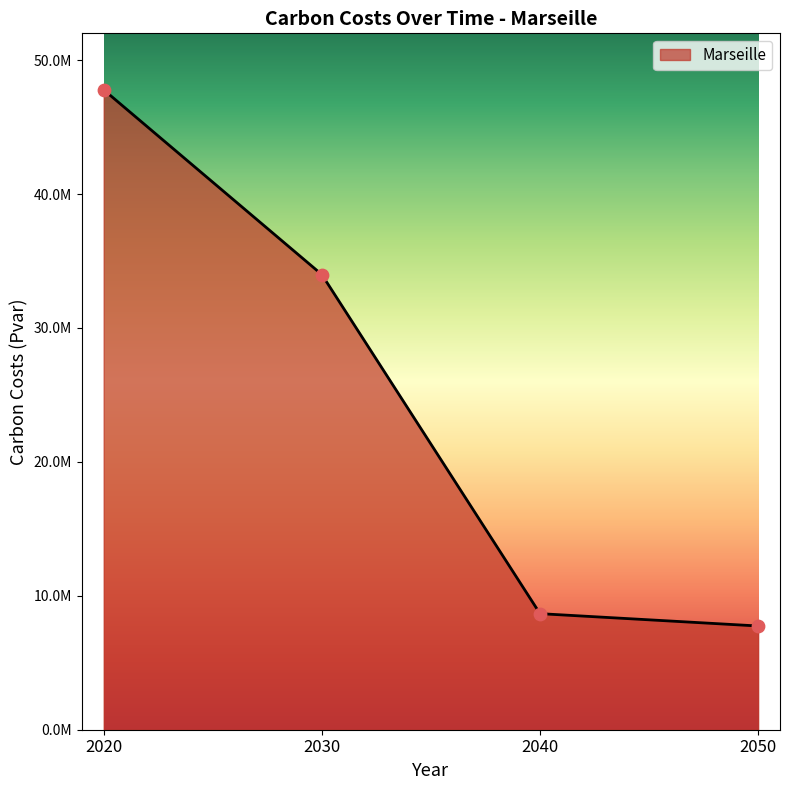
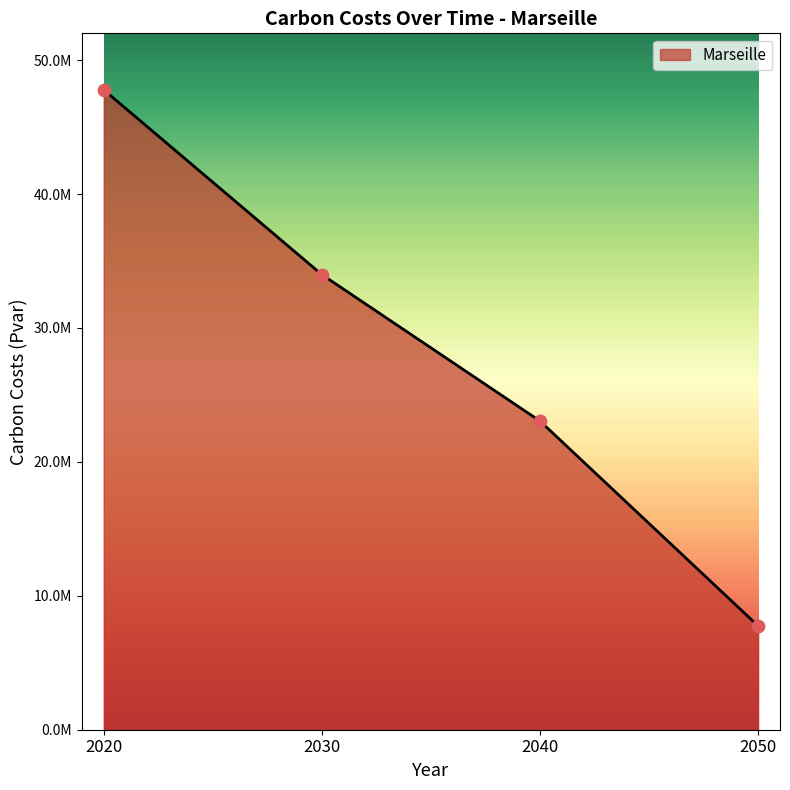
  {
    "2020": 47800000,
    "2030": 34000000,
-   "2040": 8700000,
+   "2040": 23000000,
    "2050": 7700000
  }
